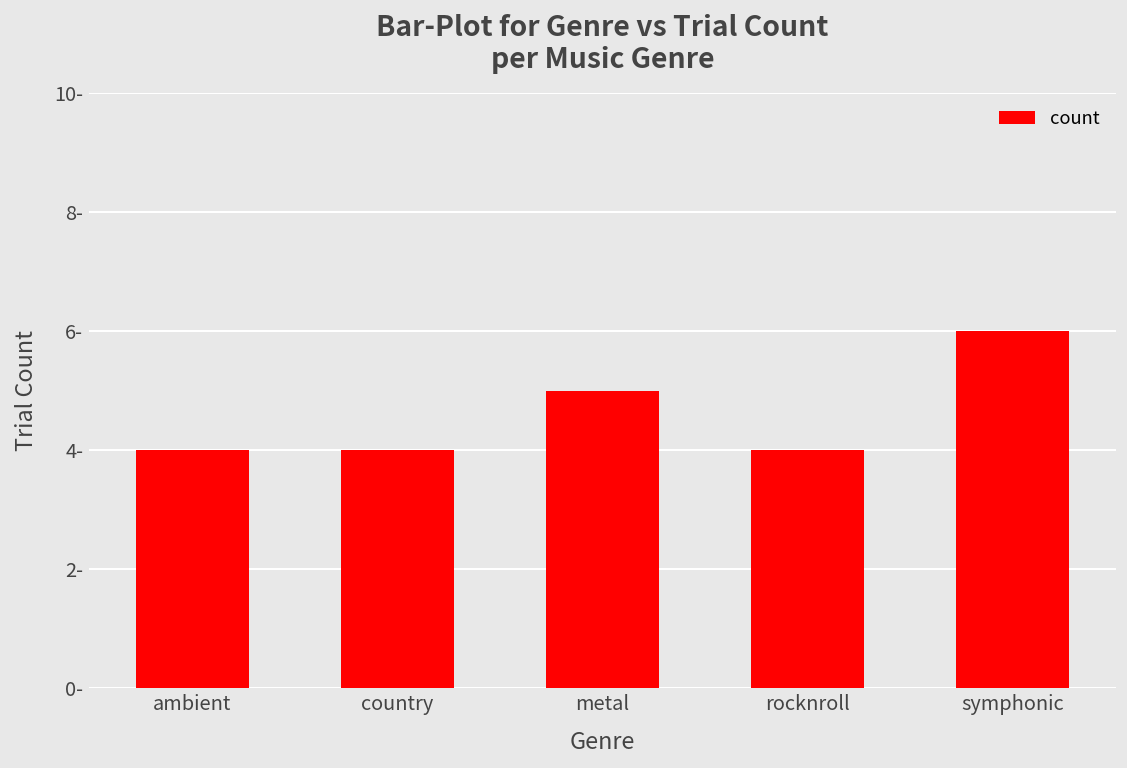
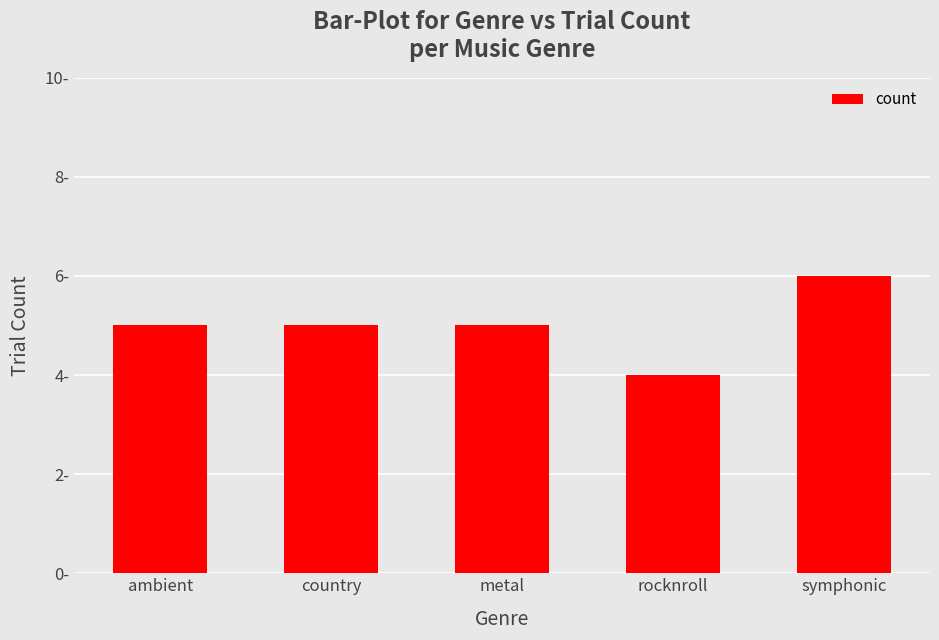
  {
-   "ambient": "4-",
-   "country": "4-",
+   "ambient": "5-",
+   "country": "5-",
    "metal": "5-",
    "rocknroll": "4-",
    "symphonic": "6-"
  }
